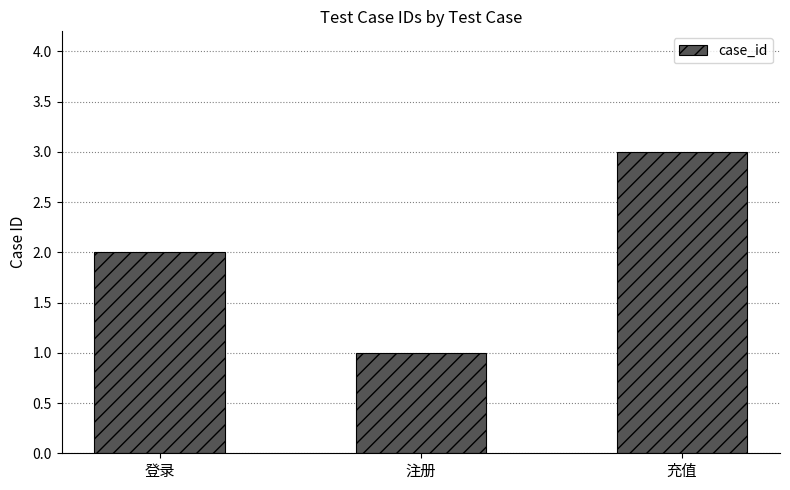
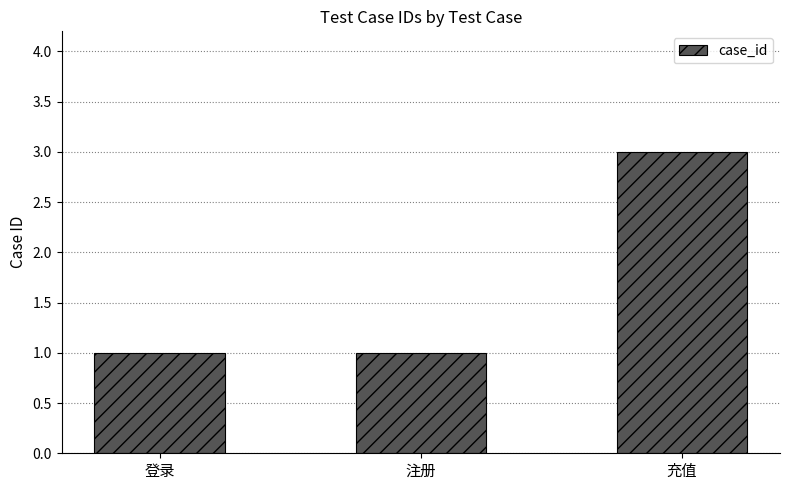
  {
-   "登录": 2,
+   "登录": 1,
    "注册": 1,
    "充值": 3
  }
